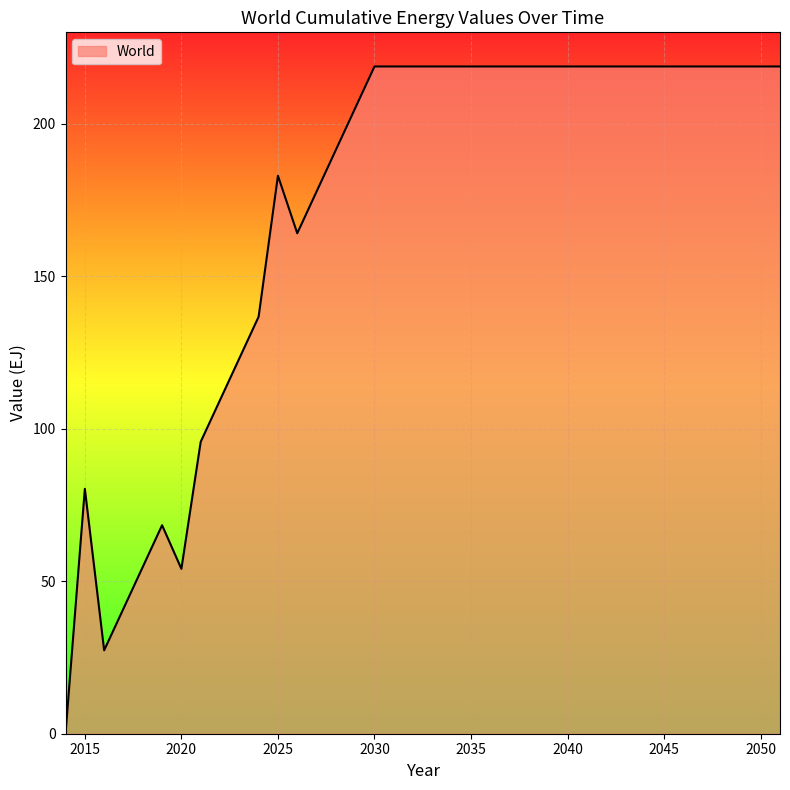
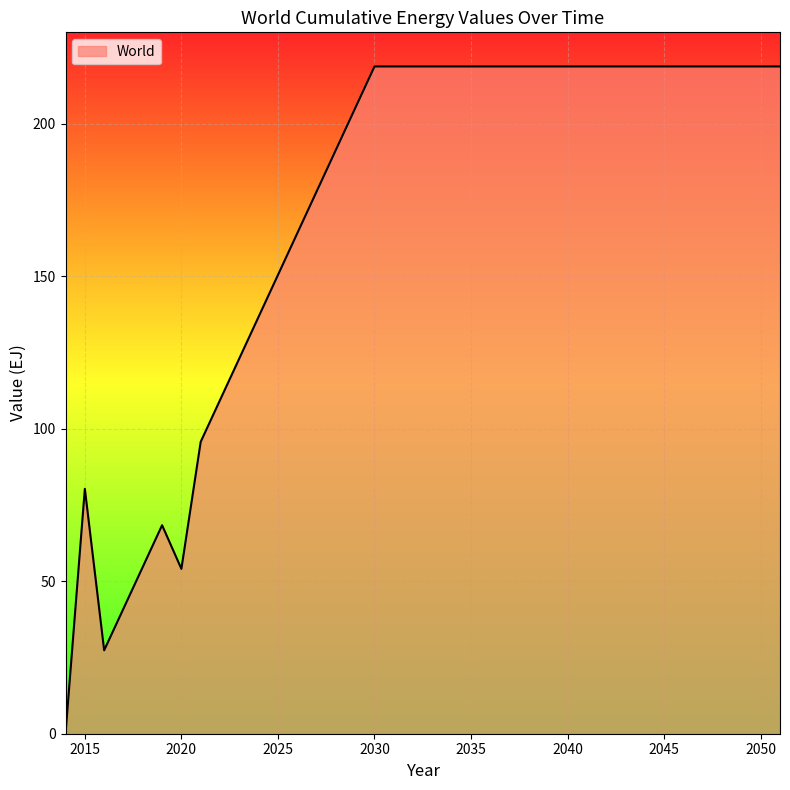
  {
    "2015": 80,
    "2020": 54,
-   "2025": 183,
+   "2025": 150,
    "2030": 219,
    "2035": 219,
    "2040": 219,
    "2045": 219,
    "2050": 219
  }
